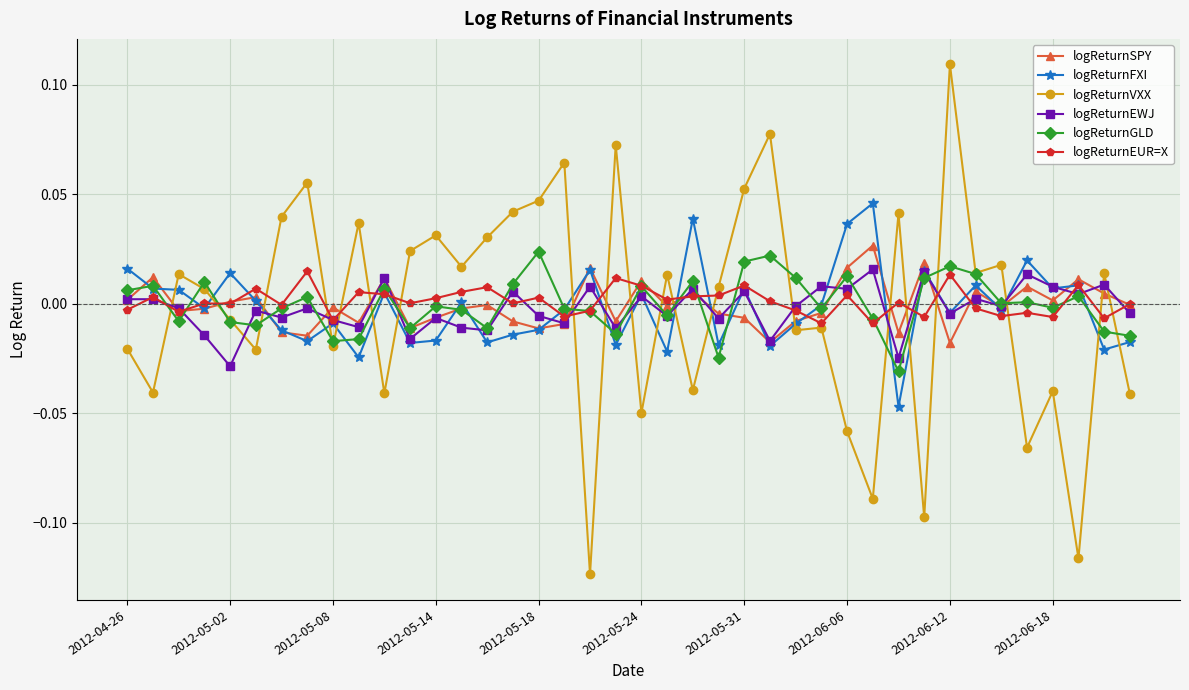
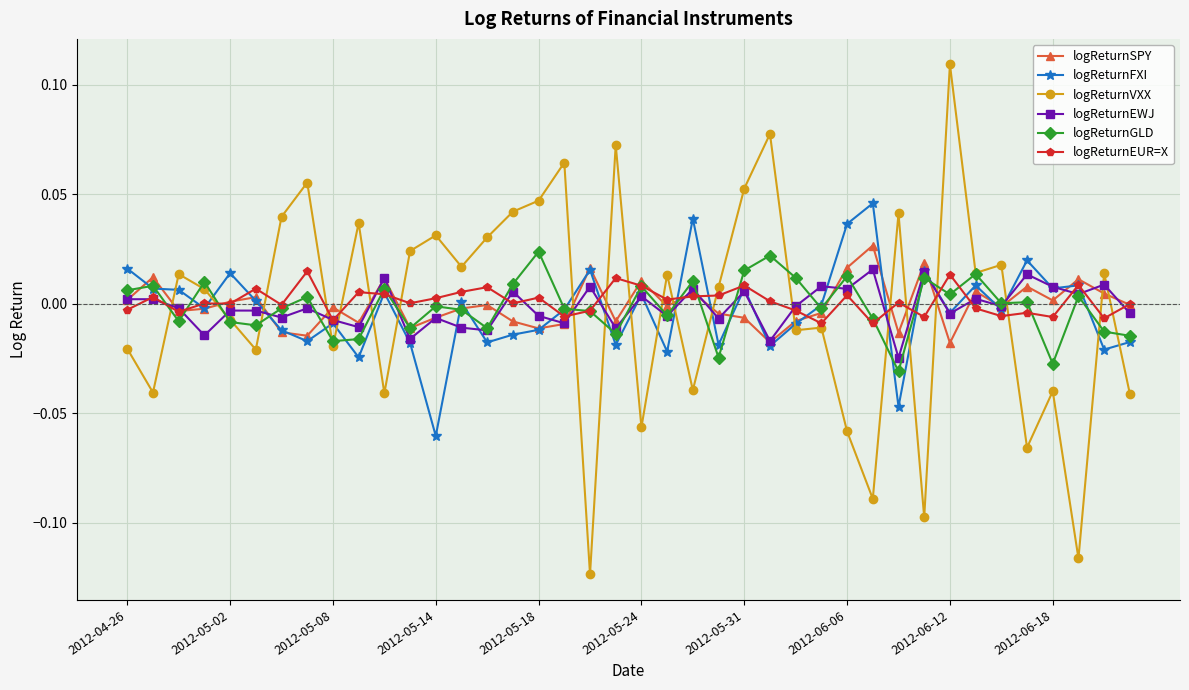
  {
    "logReturnFXI": {
      "2012-04-26": 0.016,
      "2012-05-02": 0.014,
      "2012-05-08": -0.009,
-     "2012-05-14": -0.017,
+     "2012-05-14": -0.060,
      "2012-05-31": 0.007,
      "2012-06-06": 0.036
    },
    "logReturnVXX": {
      "2012-04-26": -0.021,
      "2012-05-08": -0.019,
      "2012-05-14": 0.031,
      "2012-05-18": 0.047,
-     "2012-05-24": -0.050,
+     "2012-05-24": -0.056,
      "2012-05-31": 0.053,
      "2012-06-06": -0.058,
      "2012-06-12": 0.109,
      "2012-06-18": -0.040
    },
    "logReturnEWJ": {
-     "2012-05-02": -0.029,
+     "2012-05-02": -0.003,
      "2012-05-18": -0.006,
      "2012-05-31": 0.006,
      "2012-06-06": 0.007
    },
    "logReturnGLD": {
      "2012-04-26": 0.006,
      "2012-05-08": -0.017,
      "2012-05-14": -0.001,
      "2012-05-18": 0.024,
-     "2012-05-31": 0.019,
+     "2012-05-31": 0.015,
      "2012-06-06": 0.013,
-     "2012-06-12": 0.017,
-     "2012-06-18": -0.002
+     "2012-06-12": 0.004,
+     "2012-06-18": -0.027
    }
  }
